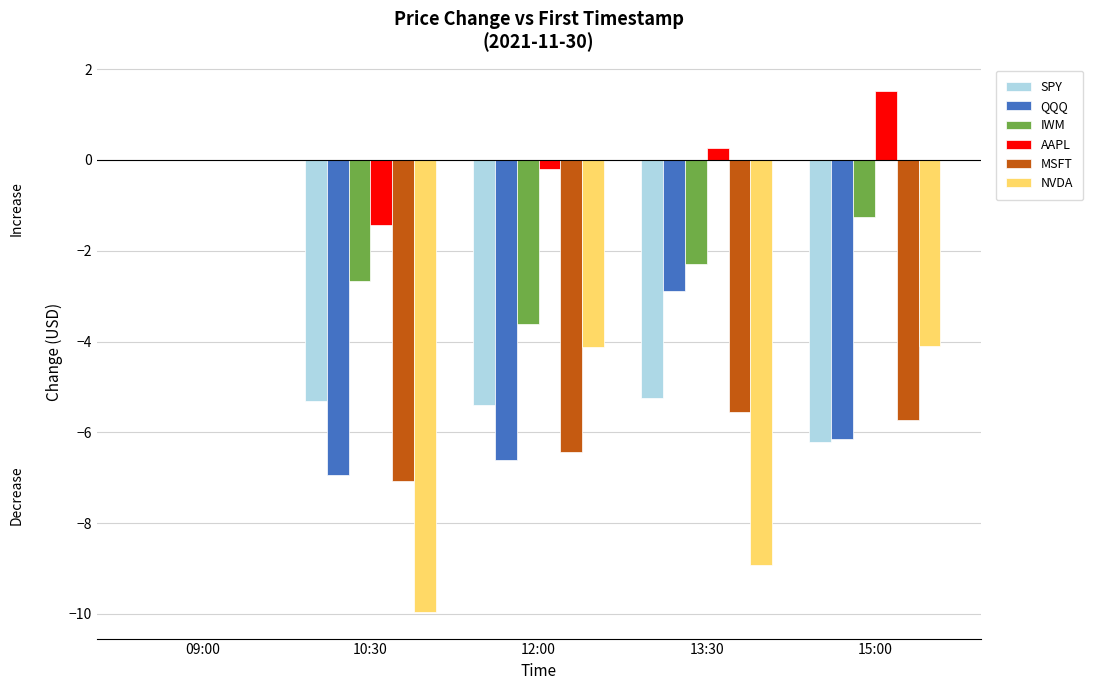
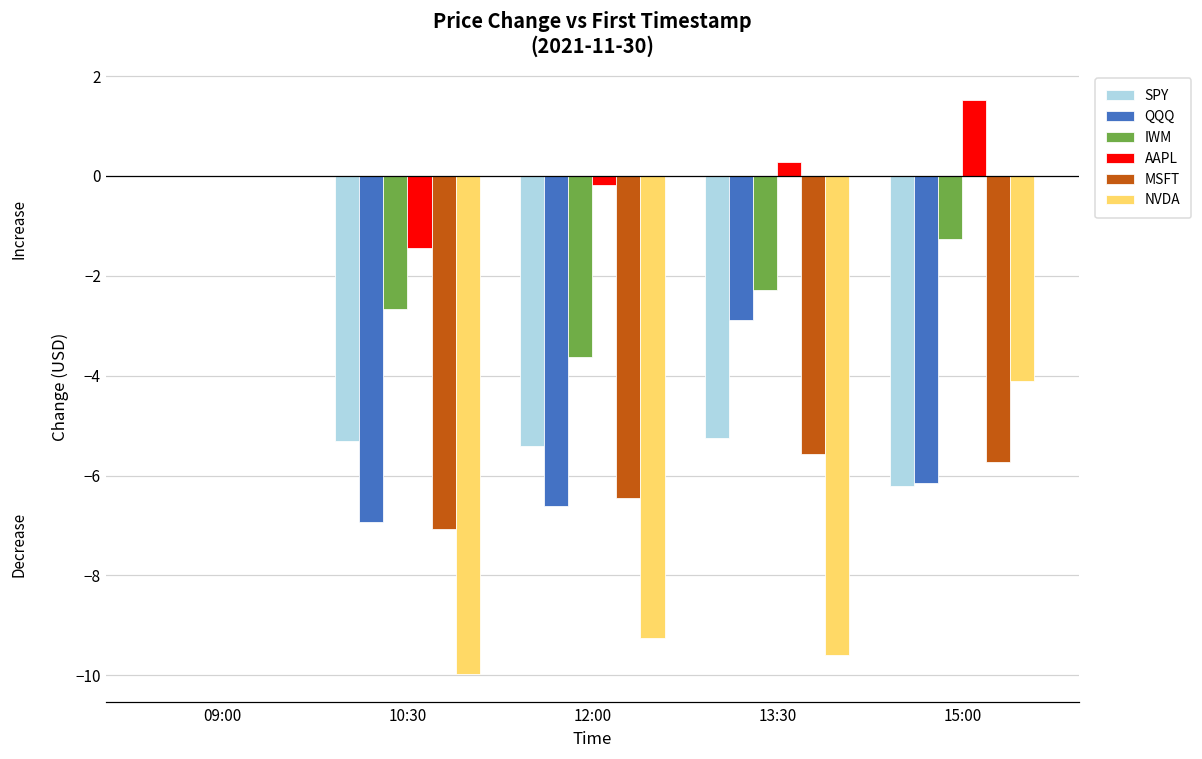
  {
    "SPY": {
      "09:00": 0.0,
      "10:30": -5.3,
      "12:00": -5.4,
      "13:30": -5.3,
      "15:00": -6.2
    },
    "QQQ": {
      "09:00": 0.0,
      "10:30": -6.9,
      "12:00": -6.6,
      "13:30": -2.9,
      "15:00": -6.1
    },
    "IWM": {
      "09:00": 0.0,
      "10:30": -2.7,
      "12:00": -3.6,
      "13:30": -2.3,
      "15:00": -1.3
    },
    "AAPL": {
      "09:00": 0.0,
      "10:30": -1.4,
      "12:00": -0.2,
      "13:30": 0.3,
      "15:00": 1.5
    },
    "MSFT": {
      "09:00": 0.0,
      "10:30": -7.1,
      "12:00": -6.4,
      "13:30": -5.6,
      "15:00": -5.7
    },
    "NVDA": {
      "09:00": 0.0,
      "10:30": -10.0,
-     "12:00": -4.1,
-     "13:30": -8.9,
+     "12:00": -9.3,
+     "13:30": -9.6,
      "15:00": -4.1
    }
  }
